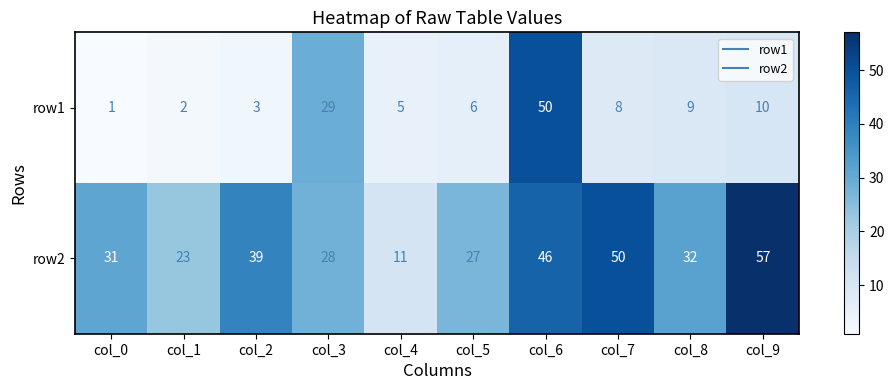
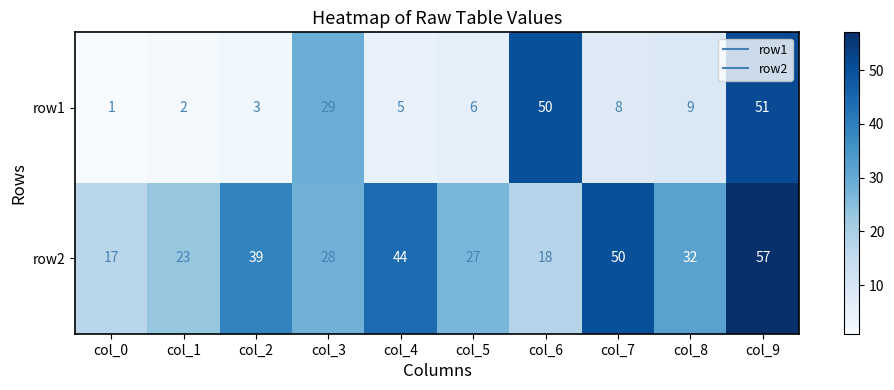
  {
    "row1": {
      "col_0": 1,
      "col_1": 2,
      "col_2": 3,
      "col_4": 5,
      "col_5": 6,
      "col_6": 50,
      "col_7": 8,
      "col_8": 9,
-     "col_9": 10
+     "col_9": 51
    },
    "row2": {
-     "col_0": 31,
+     "col_0": 17,
      "col_1": 23,
      "col_2": 39,
-     "col_4": 11,
+     "col_4": 44,
      "col_5": 27,
-     "col_6": 46,
+     "col_6": 18,
      "col_7": 50,
      "col_8": 32,
      "col_9": 57
    }
  }
